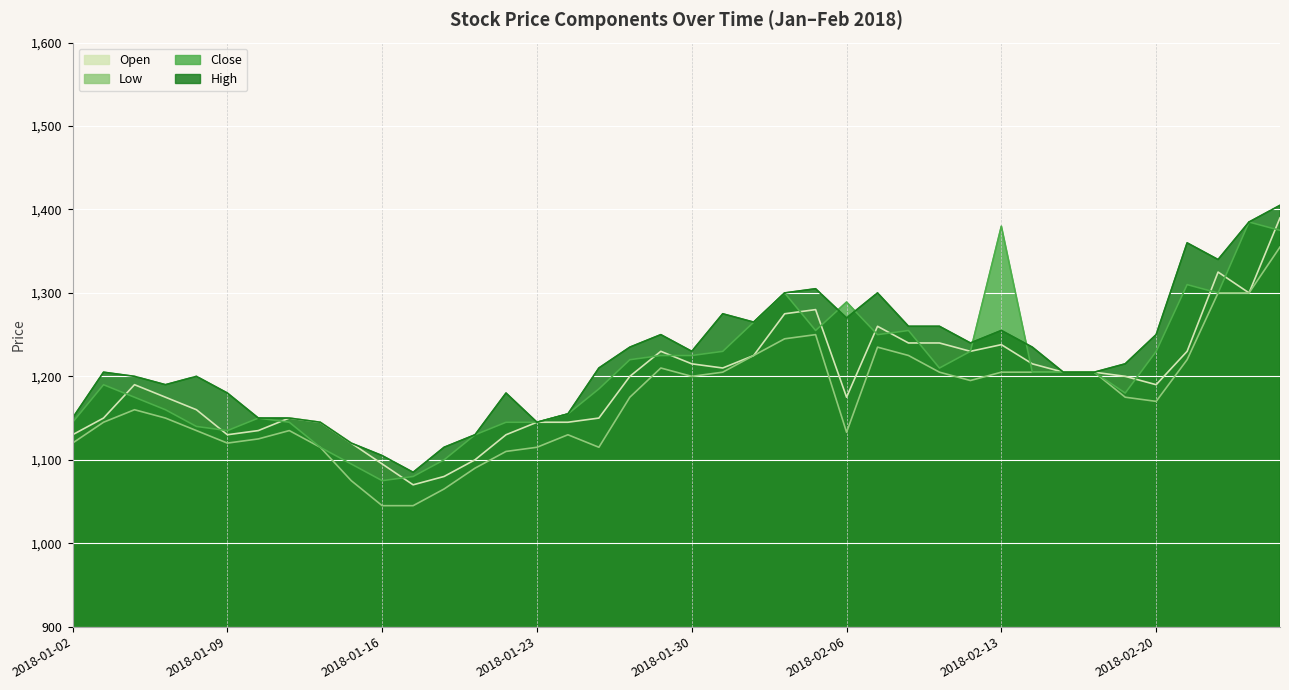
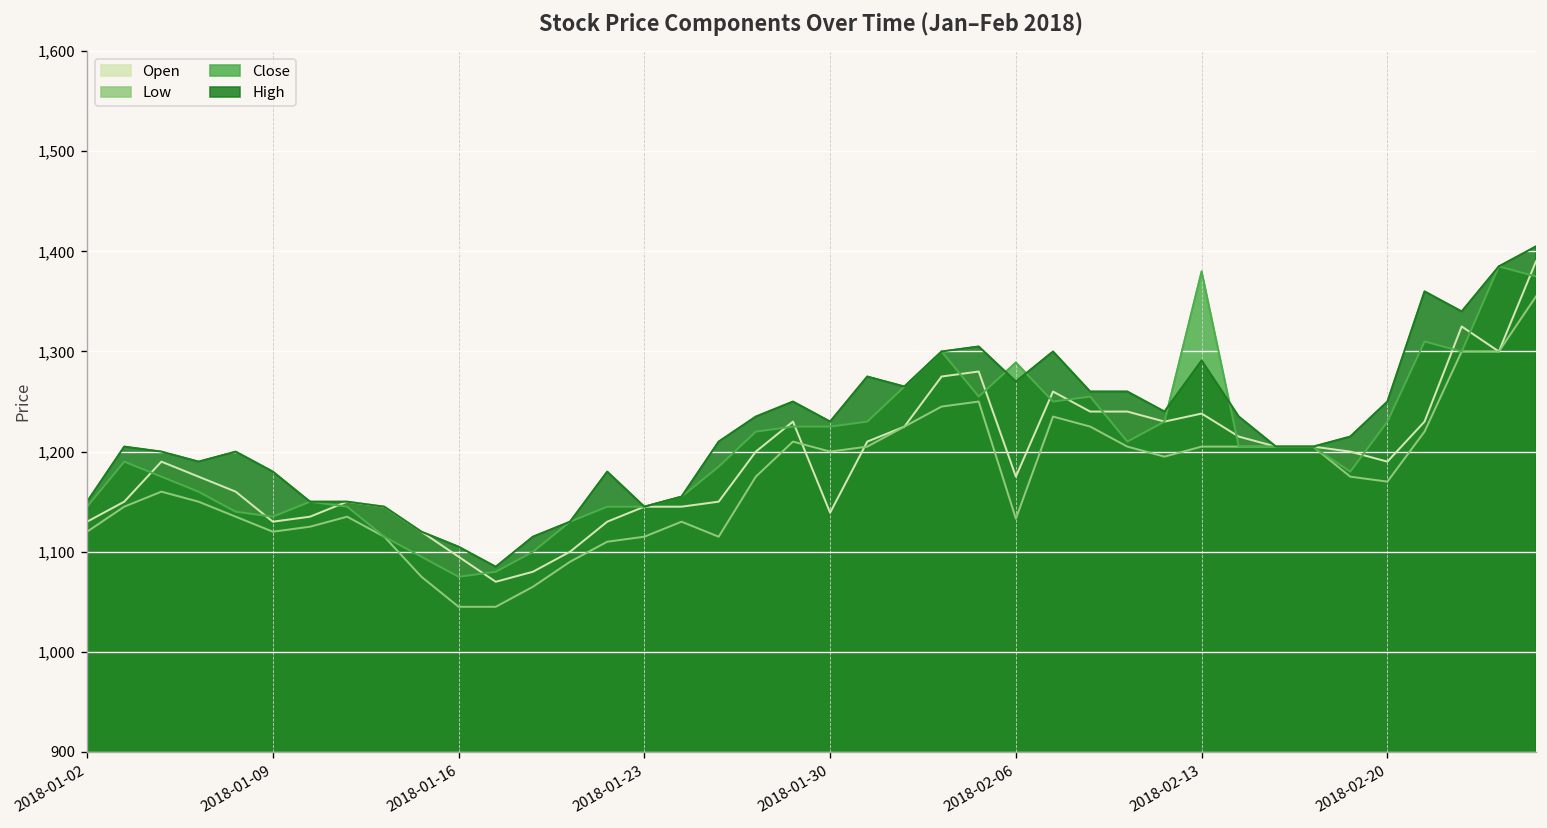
  {
    "Open": {
      "2018-01-02": "1,130",
      "2018-01-09": "1,130",
      "2018-01-16": "1,100",
-     "2018-01-30": "1,220",
+     "2018-01-30": "1,140",
      "2018-02-06": "1,180",
      "2018-02-13": "1,240",
      "2018-02-20": "1,190"
    },
    "Low": {
      "2018-01-02": "1,120",
      "2018-01-09": "1,120",
      "2018-01-16": "1,050",
      "2018-01-23": "1,120",
      "2018-01-30": "1,200",
      "2018-02-06": "1,130",
      "2018-02-13": "1,210",
      "2018-02-20": "1,170"
    },
    "Close": {
      "2018-01-02": "1,150",
      "2018-01-09": "1,140",
      "2018-01-16": "1,080",
      "2018-01-30": "1,230",
      "2018-02-06": "1,290",
      "2018-02-13": "1,380",
      "2018-02-20": "1,230"
    },
    "High": {
      "2018-01-02": "1,150",
      "2018-01-09": "1,180",
      "2018-01-16": "1,110",
      "2018-01-30": "1,230",
      "2018-02-06": "1,270",
-     "2018-02-13": "1,260",
+     "2018-02-13": "1,290",
      "2018-02-20": "1,250"
    }
  }
